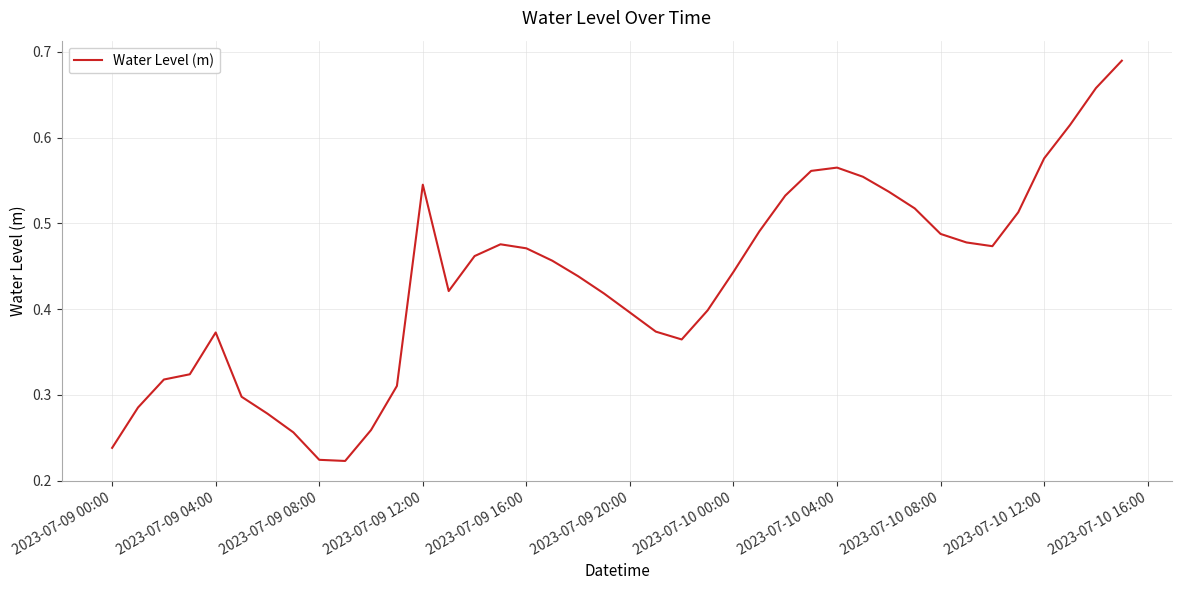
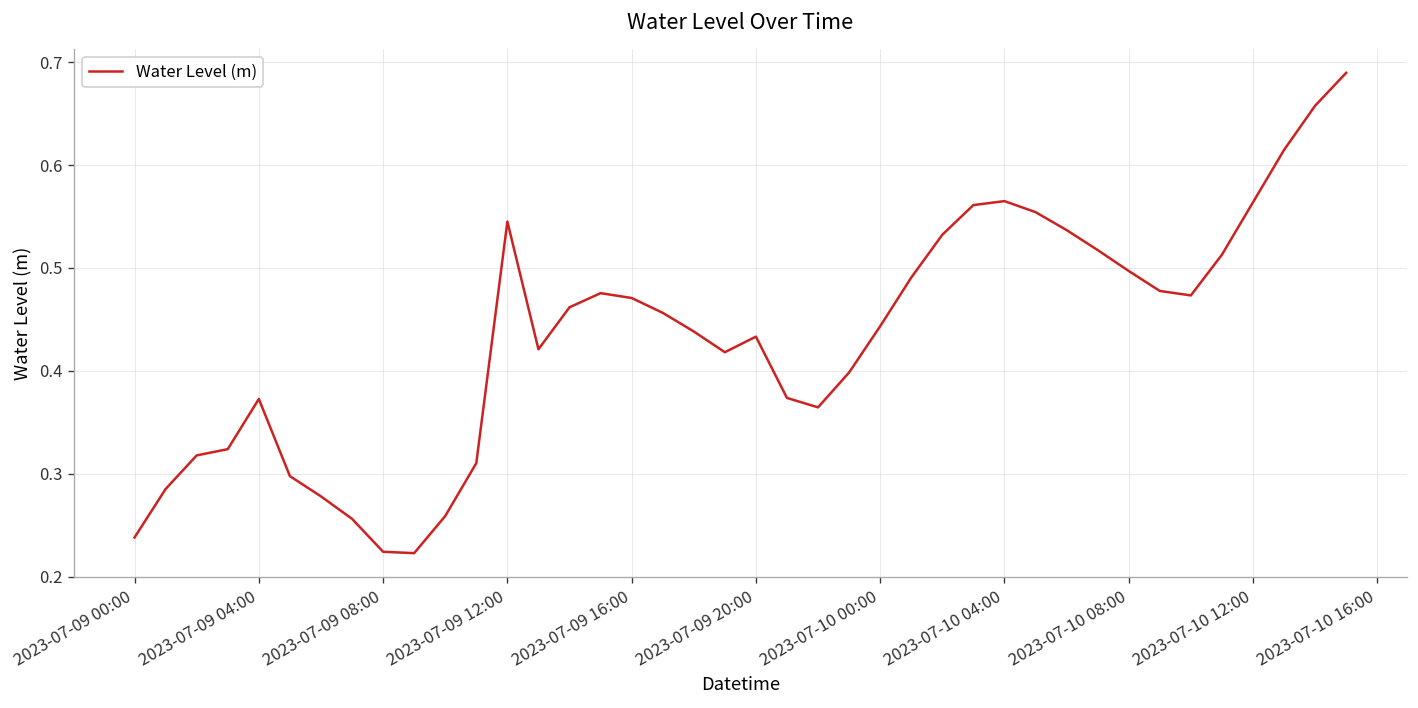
  {
    "2023-07-09 00:00": 0.24,
    "2023-07-09 04:00": 0.37,
    "2023-07-09 08:00": 0.22,
    "2023-07-09 12:00": 0.55,
    "2023-07-09 16:00": 0.47,
-   "2023-07-09 20:00": 0.40,
+   "2023-07-09 20:00": 0.43,
    "2023-07-10 00:00": 0.44,
    "2023-07-10 04:00": 0.56,
-   "2023-07-10 08:00": 0.49,
-   "2023-07-10 12:00": 0.58
+   "2023-07-10 08:00": 0.50,
+   "2023-07-10 12:00": 0.56
  }
